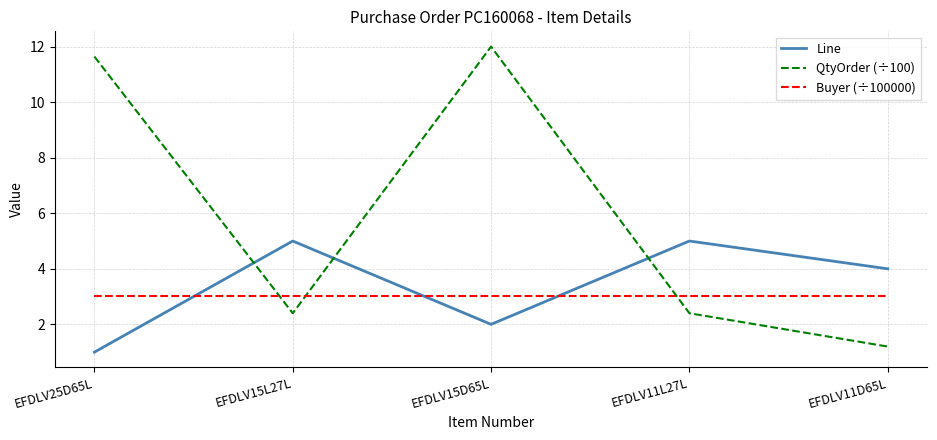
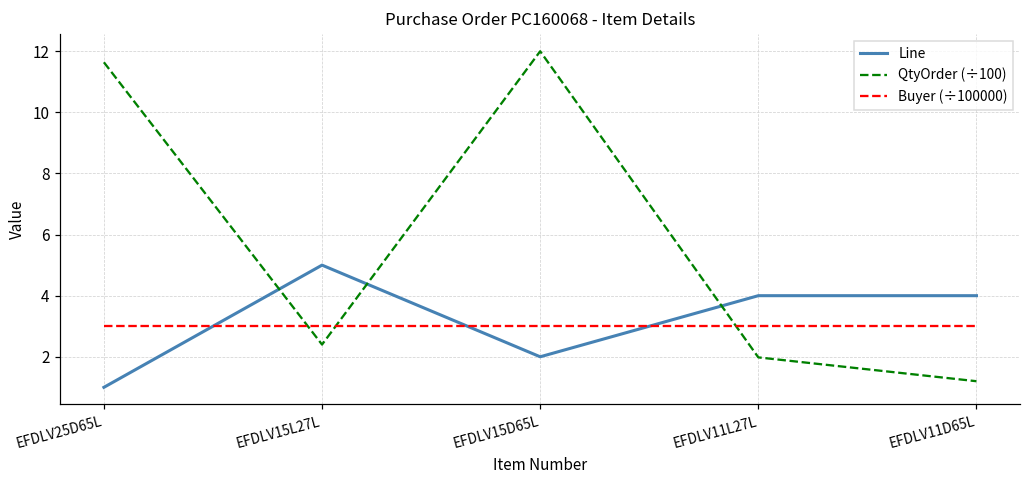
  {
    "Line": {
      "EFDLV25D65L": 1,
      "EFDLV15L27L": 5,
      "EFDLV15D65L": 2,
-     "EFDLV11L27L": 5,
+     "EFDLV11L27L": 4,
      "EFDLV11D65L": 4
    },
    "QtyOrder (÷100)": {
      "EFDLV25D65L": 11.6,
      "EFDLV15L27L": 2.4,
      "EFDLV15D65L": 12.0,
-     "EFDLV11L27L": 2.4,
+     "EFDLV11L27L": 2.0,
      "EFDLV11D65L": 1.2
    },
    "Buyer (÷100000)": {
      "EFDLV25D65L": 3.0,
      "EFDLV15L27L": 3.0,
      "EFDLV15D65L": 3.0,
      "EFDLV11L27L": 3.0,
      "EFDLV11D65L": 3.0
    }
  }
